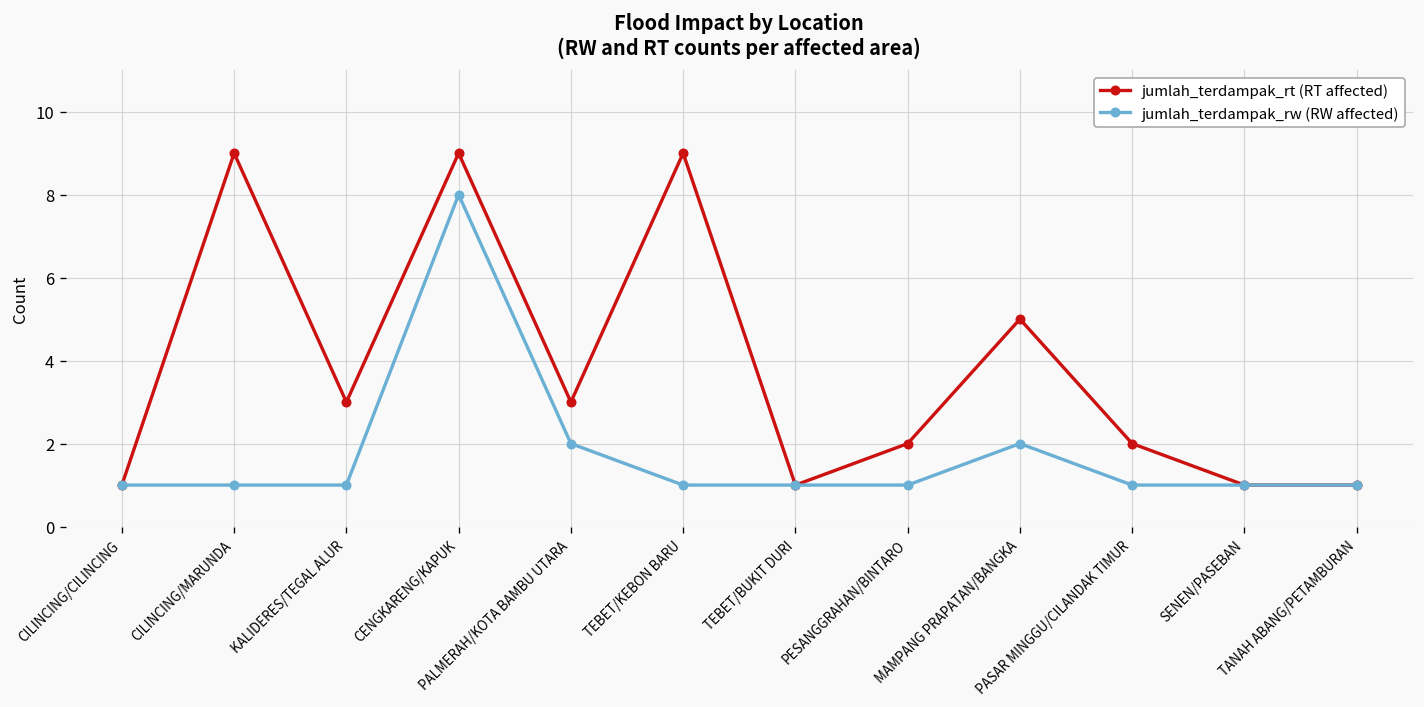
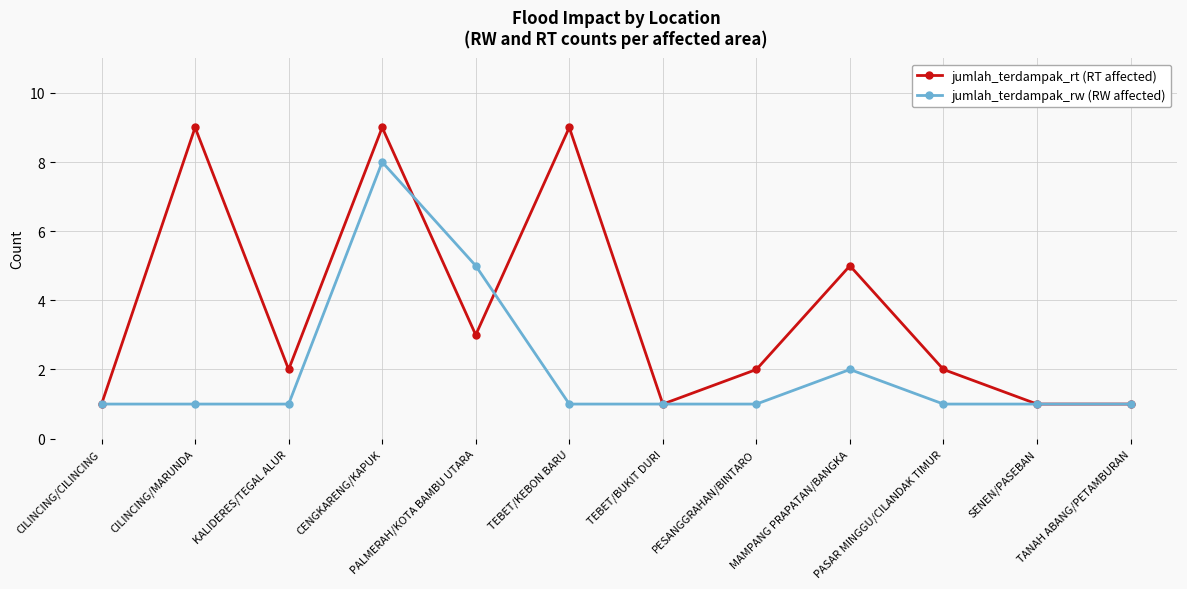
  {
    "jumlah_terdampak_rt (RT affected)": {
      "CILINCING/MARUNDA": 9,
-     "KALIDERES/TEGAL ALUR": 3,
+     "KALIDERES/TEGAL ALUR": 2,
      "CENGKARENG/KAPUK": 9,
      "PALMERAH/KOTA BAMBU UTARA": 3,
      "TEBET/KEBON BARU": 9,
      "PESANGGRAHAN/BINTARO": 2,
      "MAMPANG PRAPATAN/BANGKA": 5,
      "PASAR MINGGU/CILANDAK TIMUR": 2
    },
    "jumlah_terdampak_rw (RW affected)": {
      "CILINCING/MARUNDA": 1,
      "KALIDERES/TEGAL ALUR": 1,
      "CENGKARENG/KAPUK": 8,
-     "PALMERAH/KOTA BAMBU UTARA": 2,
+     "PALMERAH/KOTA BAMBU UTARA": 5,
      "TEBET/KEBON BARU": 1,
      "PESANGGRAHAN/BINTARO": 1,
      "MAMPANG PRAPATAN/BANGKA": 2,
      "PASAR MINGGU/CILANDAK TIMUR": 1
    }
  }
